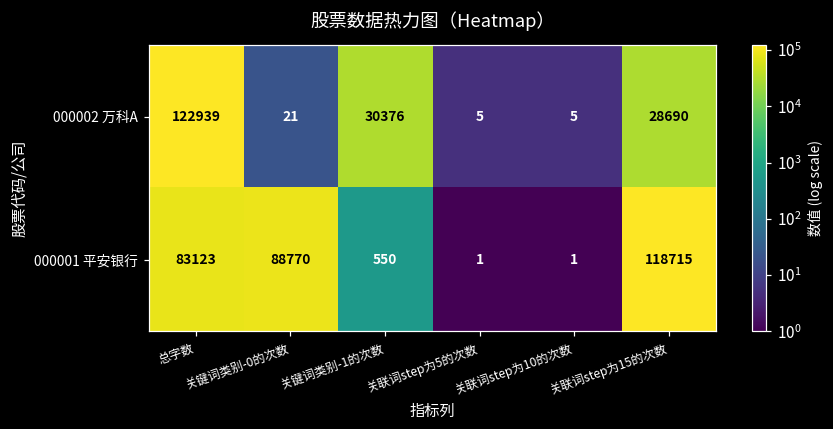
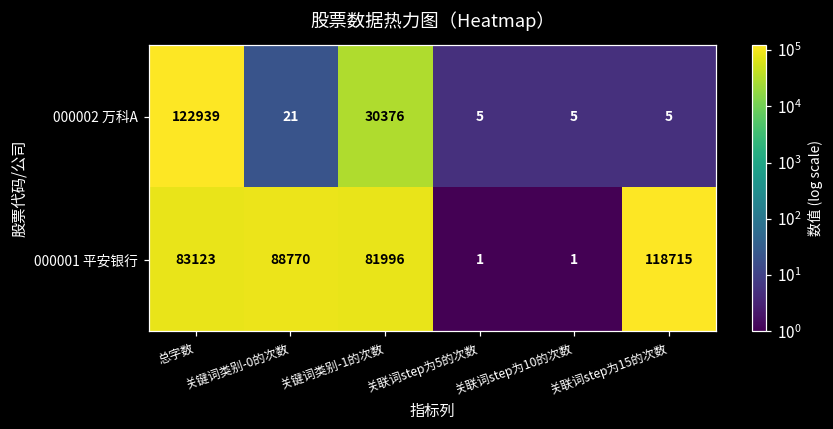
  {
    "000002 万科A": {
      "总字数": 122939,
      "关键词类别-0的次数": 21,
      "关键词类别-1的次数": 30376,
      "关联词step为5的次数": 5,
      "关联词step为10的次数": 5,
-     "关联词step为15的次数": 28690
+     "关联词step为15的次数": 5
    },
    "000001 平安银行": {
      "总字数": 83123,
      "关键词类别-0的次数": 88770,
-     "关键词类别-1的次数": 550,
+     "关键词类别-1的次数": 81996,
      "关联词step为5的次数": 1,
      "关联词step为10的次数": 1,
      "关联词step为15的次数": 118715
    }
  }
